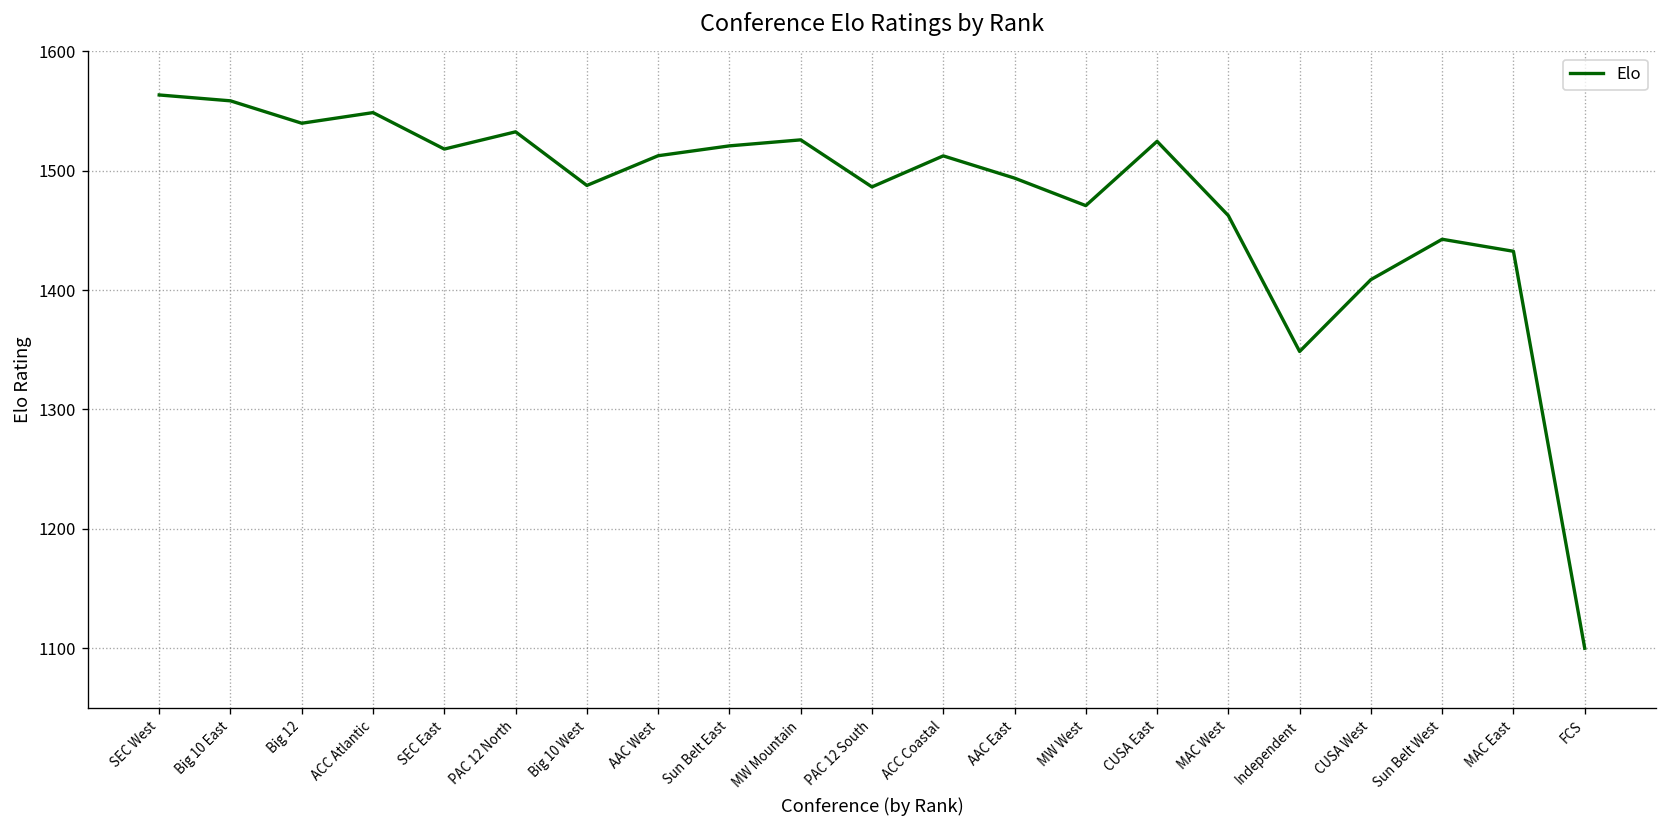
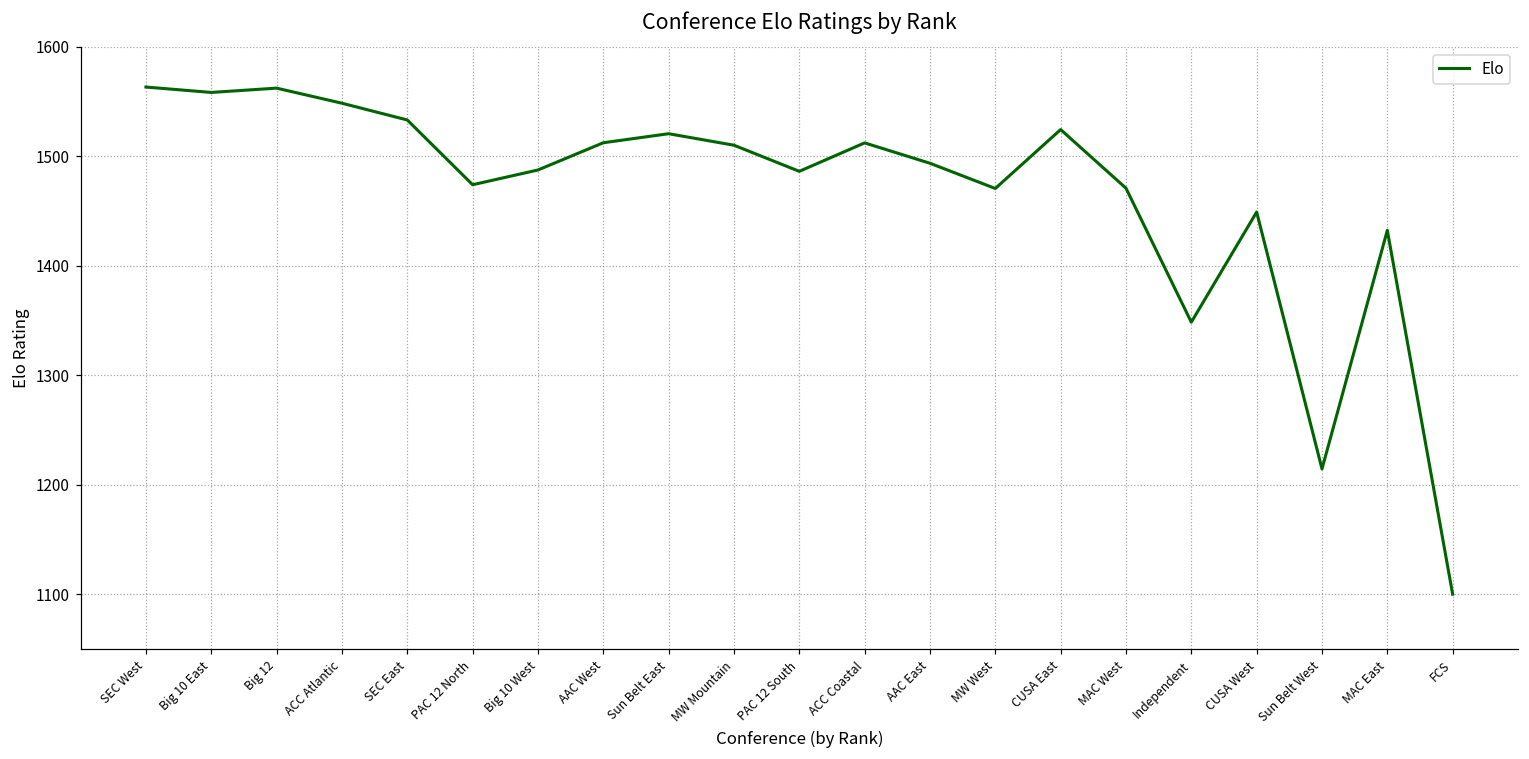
  {
    "SEC West": 1560,
    "Big 10 East": 1560,
-   "Big 12": 1540,
+   "Big 12": 1560,
    "ACC Atlantic": 1550,
-   "SEC East": 1520,
-   "PAC 12 North": 1530,
+   "SEC East": 1530,
+   "PAC 12 North": 1470,
    "Big 10 West": 1490,
    "AAC West": 1510,
    "Sun Belt East": 1520,
-   "MW Mountain": 1530,
+   "MW Mountain": 1510,
    "PAC 12 South": 1490,
    "ACC Coastal": 1510,
    "AAC East": 1490,
    "MW West": 1470,
    "CUSA East": 1520,
-   "MAC West": 1460,
+   "MAC West": 1470,
    "Independent": 1350,
-   "CUSA West": 1410,
-   "Sun Belt West": 1440,
+   "CUSA West": 1450,
+   "Sun Belt West": 1210,
    "MAC East": 1430,
    "FCS": 1100
  }
